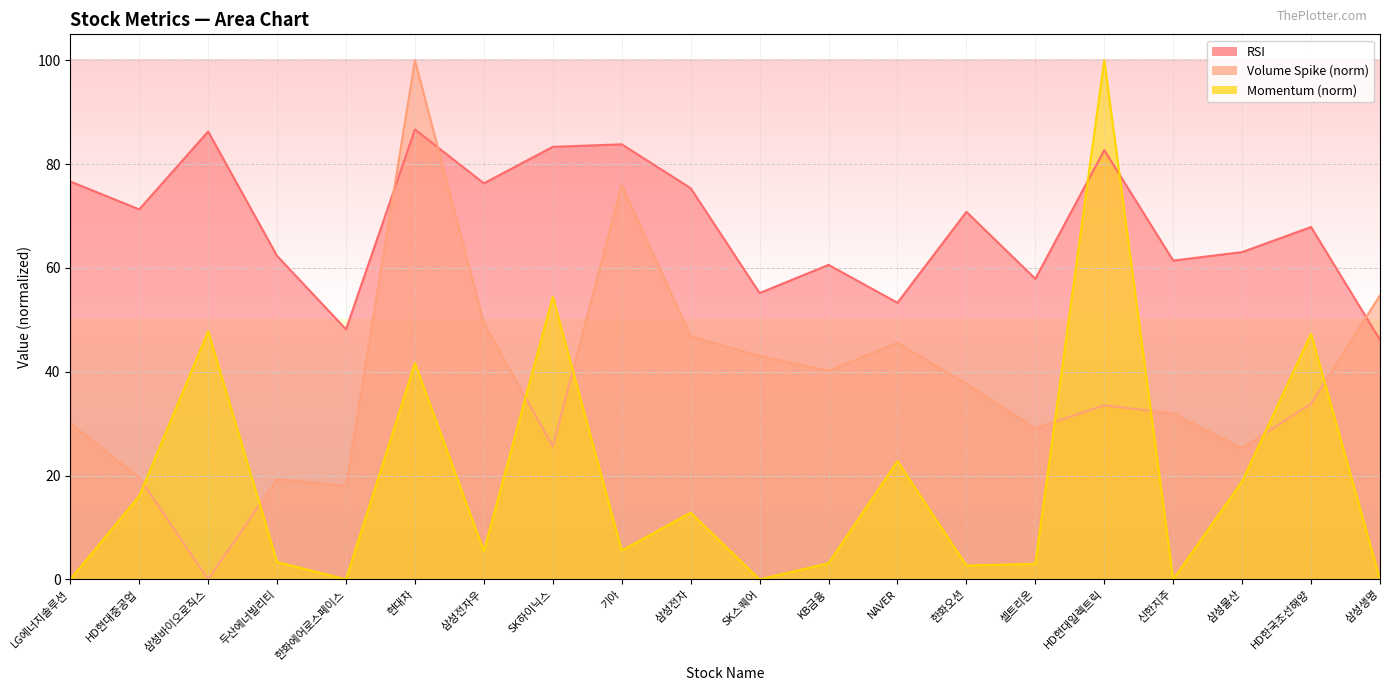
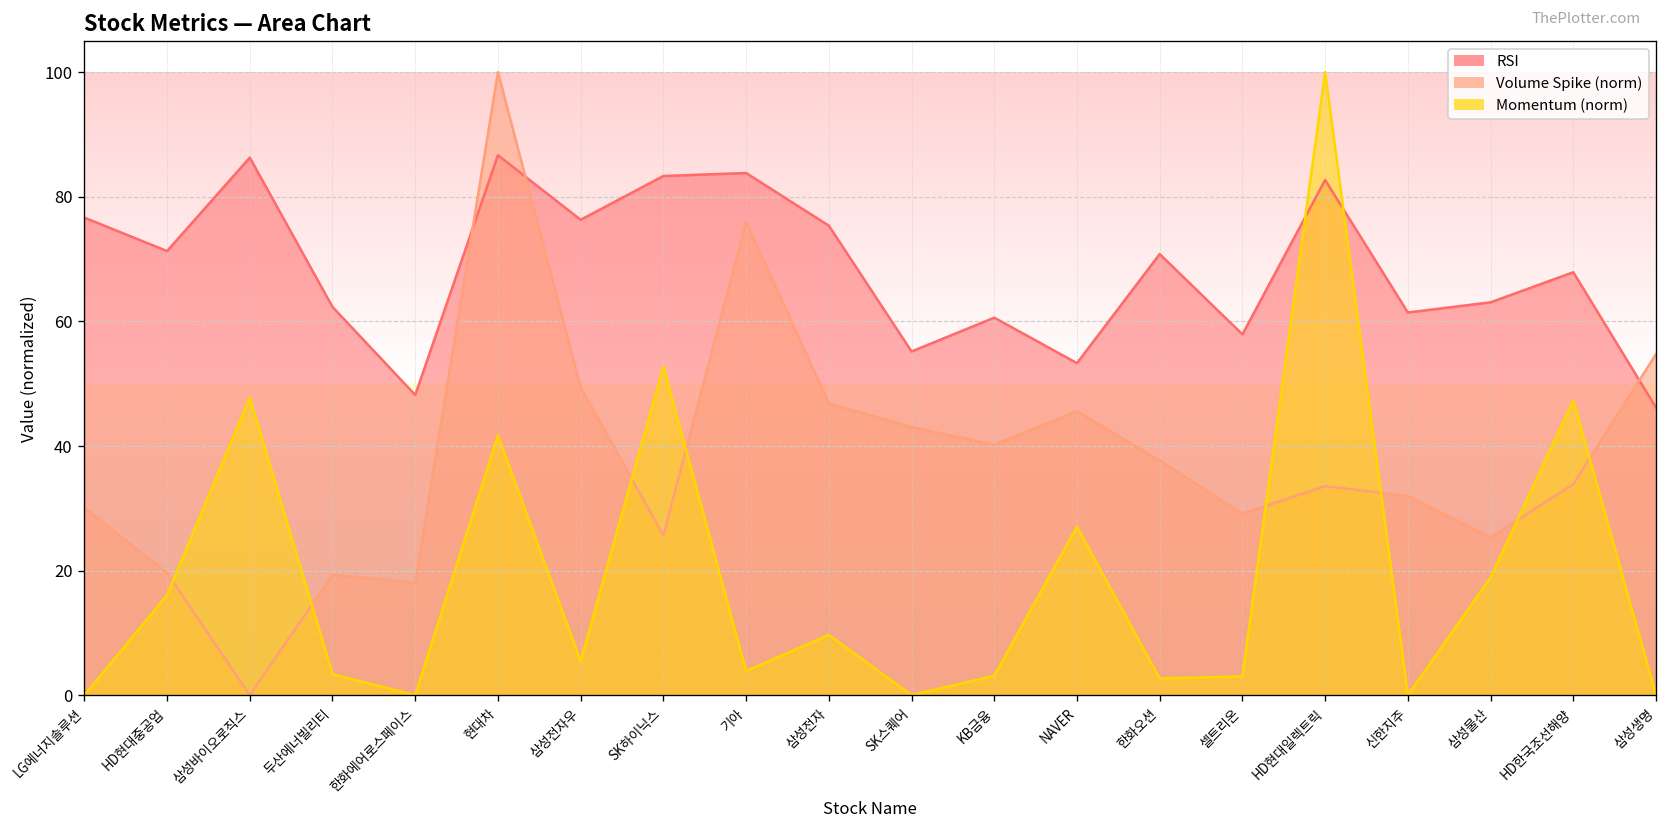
  {
    "Momentum (norm)": {
      "LG에너지솔루션": 0,
      "HD현대중공업": 16,
      "삼성바이오로직스": 48,
      "두산에너빌리티": 3,
      "한화에어로스페이스": 0,
      "현대차": 42,
      "삼성전자우": 5,
-     "SK하이닉스": 54,
-     "기아": 6,
-     "삼성전자": 13,
+     "SK하이닉스": 53,
+     "기아": 4,
+     "삼성전자": 10,
      "SK스퀘어": 0,
      "KB금융": 3,
-     "NAVER": 23,
+     "NAVER": 27,
      "한화오션": 3,
      "셀트리온": 3,
      "HD현대일렉트릭": 100,
      "신한지주": 0,
      "삼성물산": 19,
      "HD한국조선해양": 47,
      "삼성생명": 0
    }
  }
